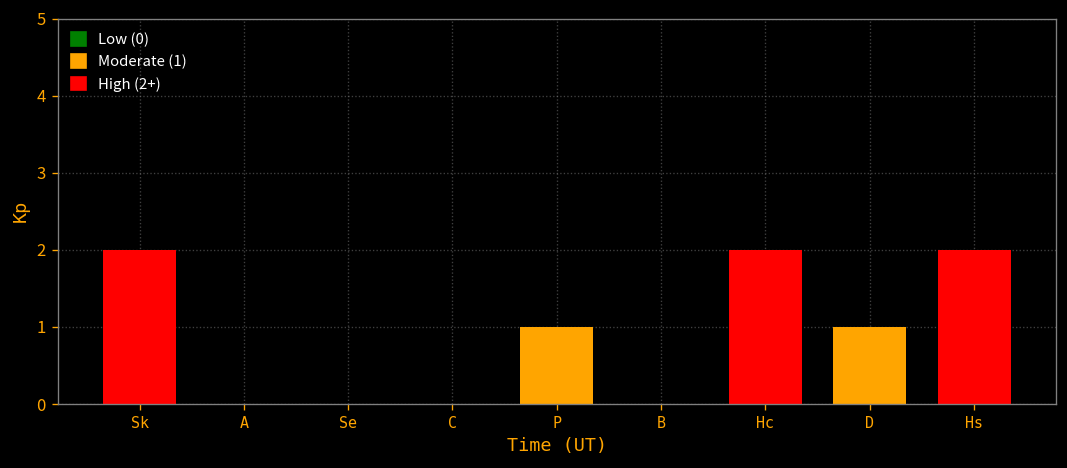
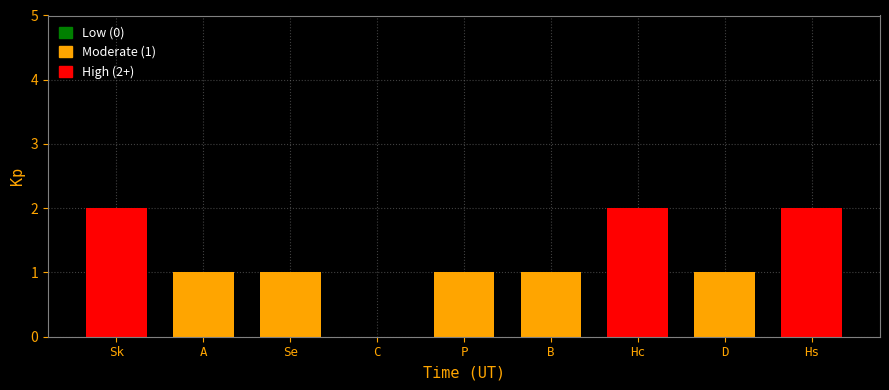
  {
    "Sk": 2,
-   "A": 0,
-   "Se": 0,
+   "A": 1,
+   "Se": 1,
    "C": 0,
    "P": 1,
-   "B": 0,
+   "B": 1,
    "Hc": 2,
    "D": 1,
    "Hs": 2
  }
